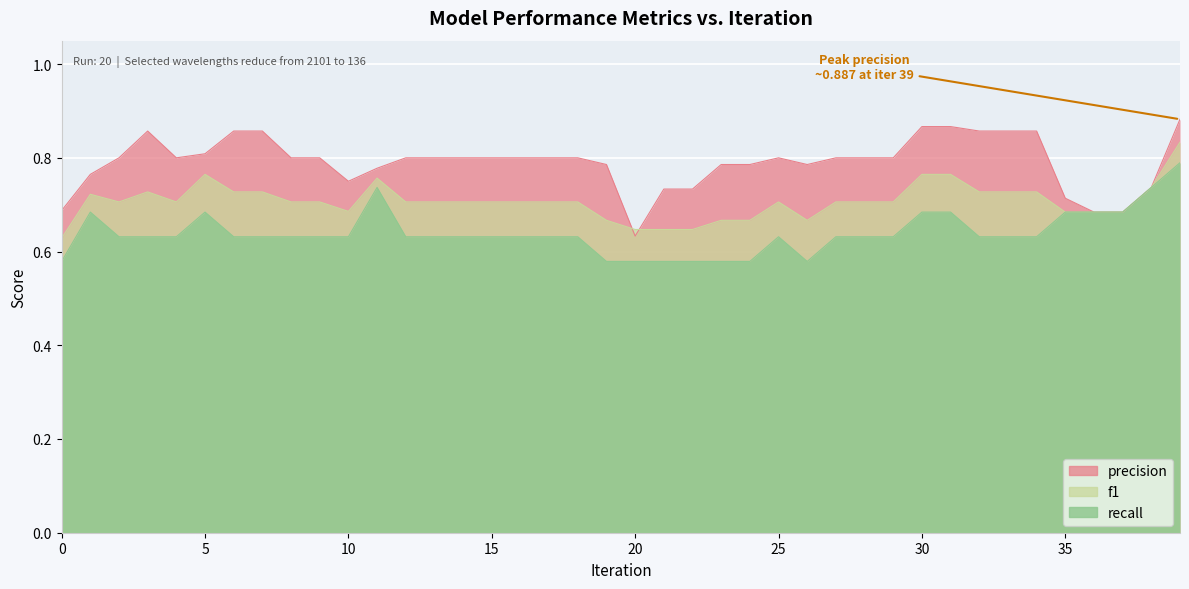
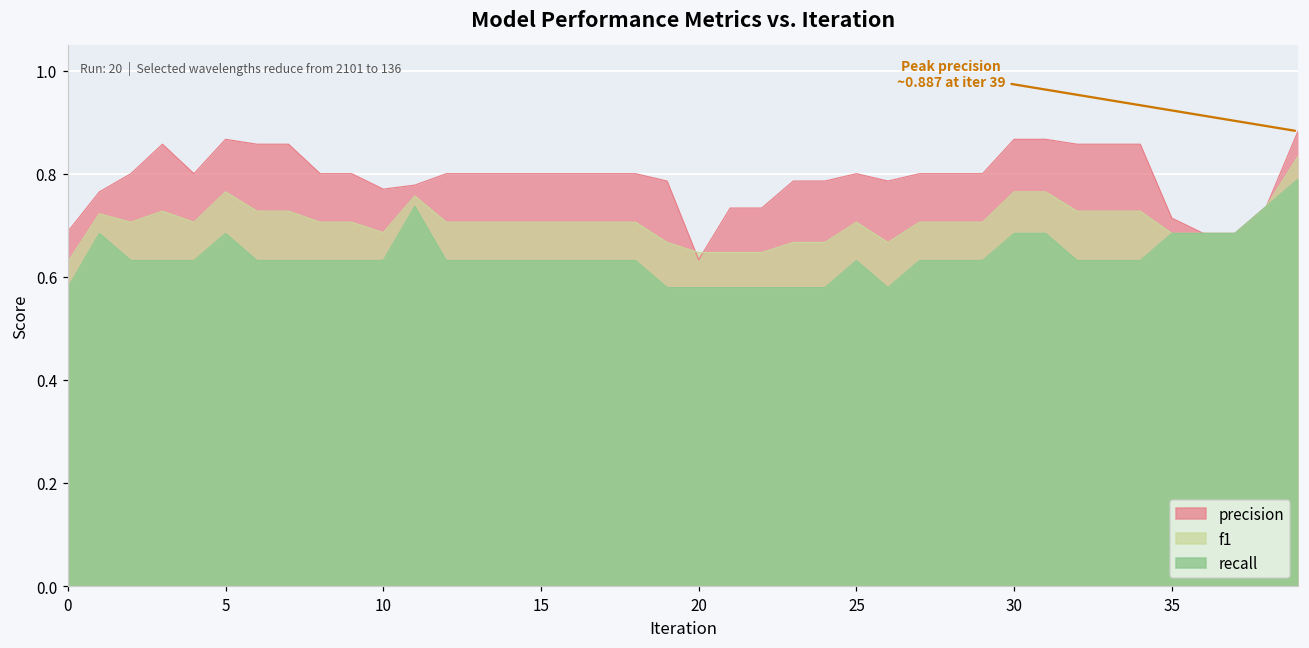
  {
    "precision": {
      "0": 0.69,
-     "5": 0.81,
-     "10": 0.75,
+     "5": 0.87,
+     "10": 0.77,
      "15": 0.80,
      "20": 0.63,
      "25": 0.80,
      "30": 0.87,
      "35": 0.71
    }
  }
